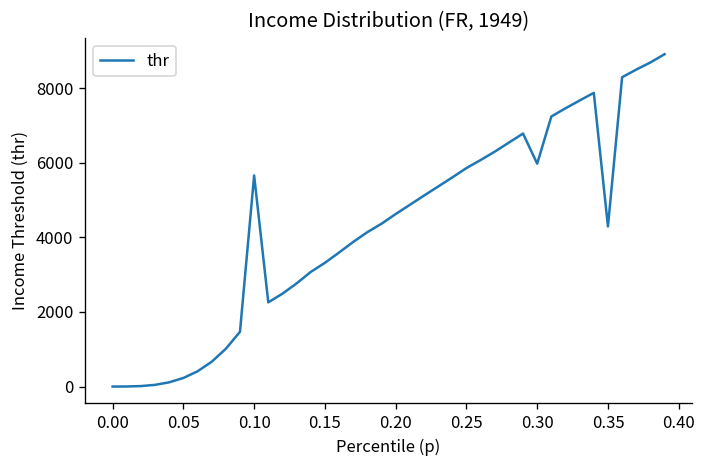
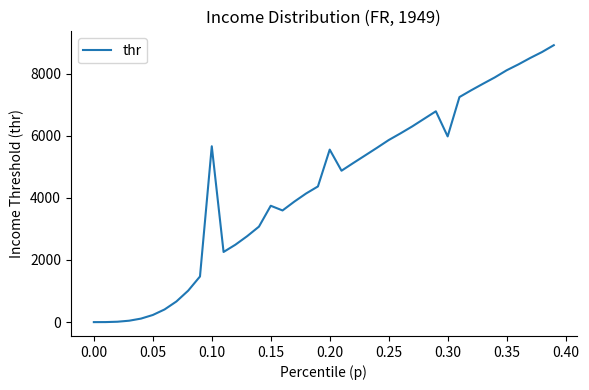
  {
    "0.00": 0,
    "0.05": 200,
    "0.10": 5700,
-   "0.15": 3300,
-   "0.20": 4600,
+   "0.15": 3700,
+   "0.20": 5600,
    "0.25": 5900,
    "0.30": 6000,
-   "0.35": 4300
+   "0.35": 8100
  }
